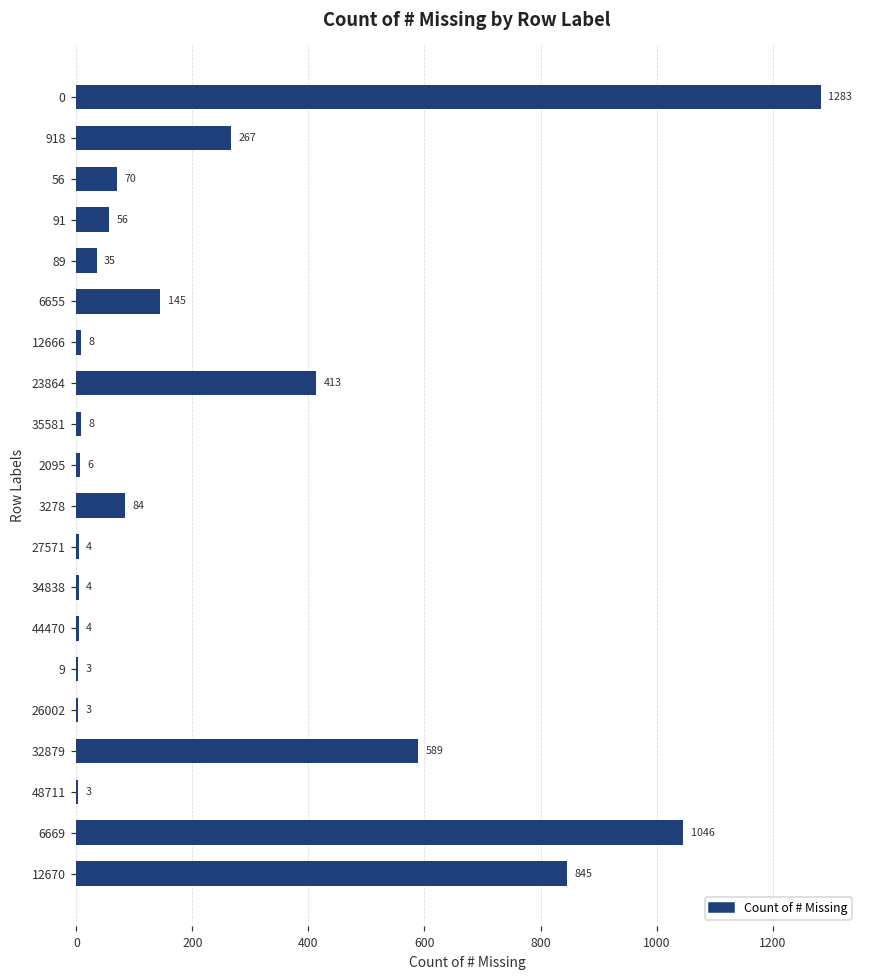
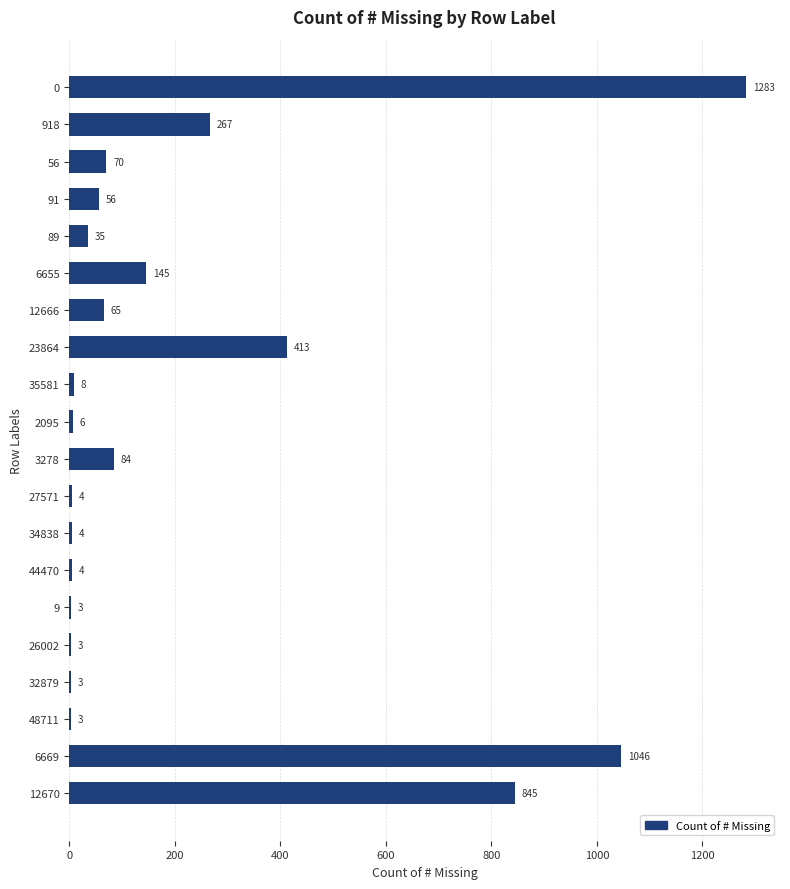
  {
    "0": 1283,
    "918": 267,
    "56": 70,
    "91": 56,
    "89": 35,
    "6655": 145,
-   "12666": 8,
+   "12666": 65,
    "23864": 413,
    "35581": 8,
    "2095": 6,
    "3278": 84,
    "27571": 4,
    "34838": 4,
    "44470": 4,
    "9": 3,
    "26002": 3,
-   "32879": 589,
+   "32879": 3,
    "48711": 3,
    "6669": 1046,
    "12670": 845
  }
